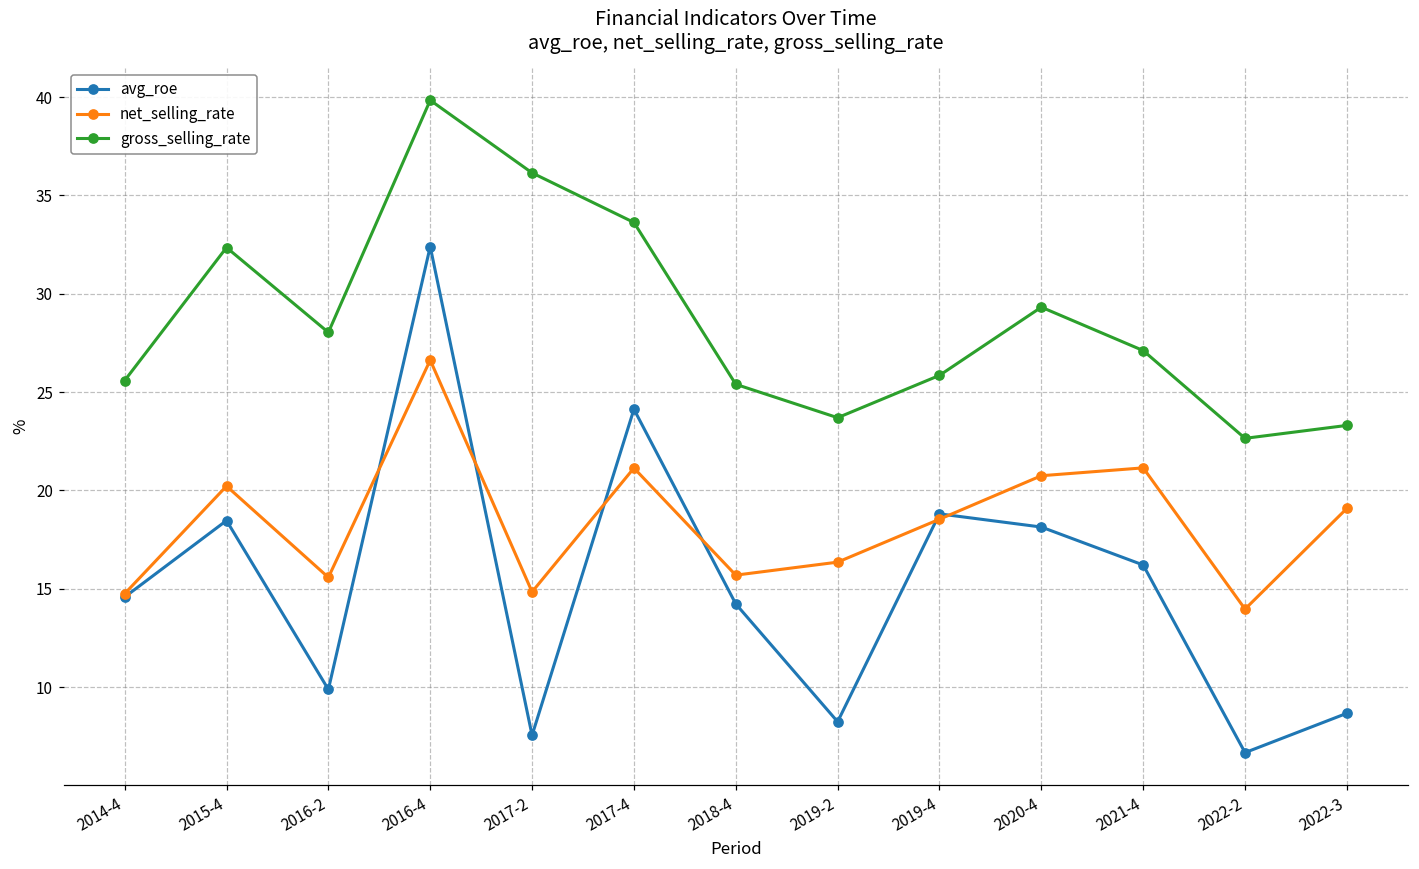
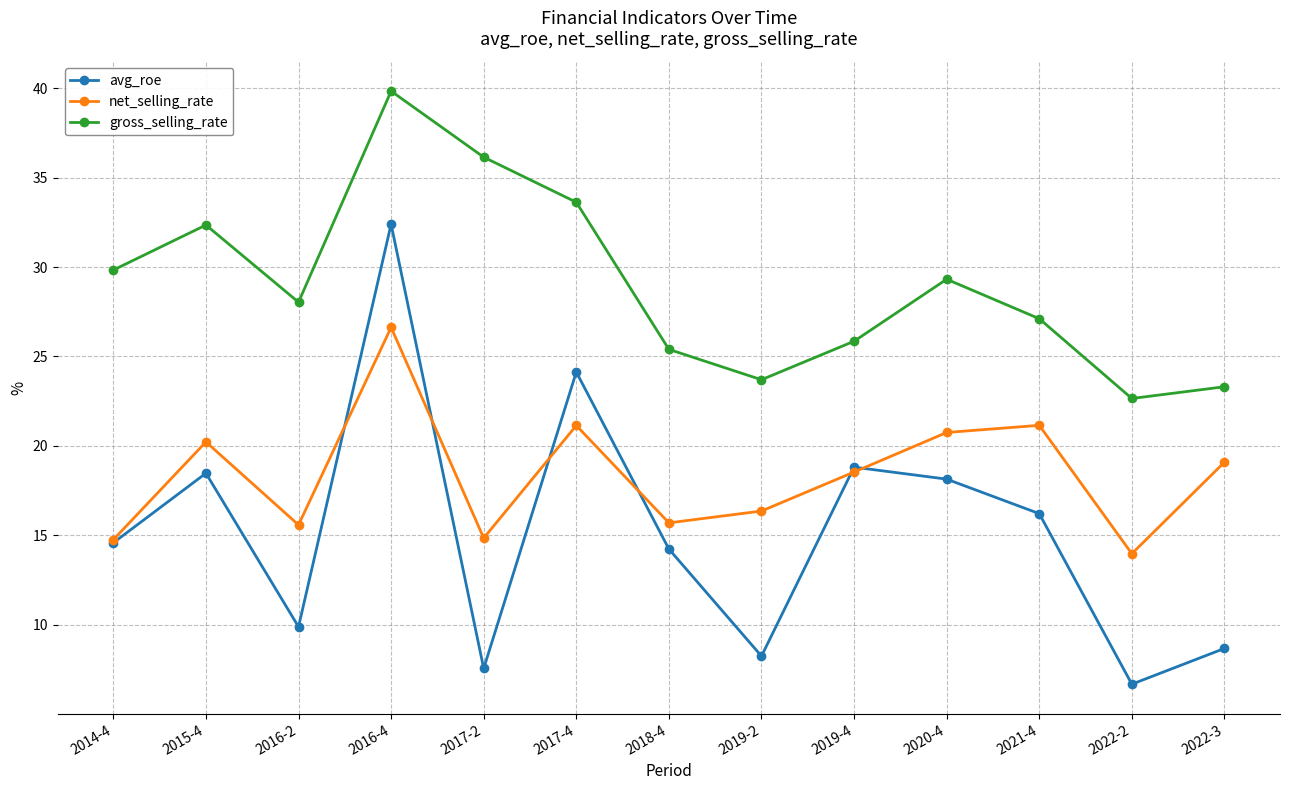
  {
    "avg_roe": {
      "2014-4": 14.6,
      "2015-4": 18.5,
      "2016-2": 9.9,
      "2016-4": 32.4,
      "2017-2": 7.6,
      "2017-4": 24.1,
      "2018-4": 14.2,
      "2019-2": 8.2,
      "2019-4": 18.8,
      "2020-4": 18.1,
      "2021-4": 16.2,
      "2022-2": 6.7,
      "2022-3": 8.7
    },
    "net_selling_rate": {
      "2014-4": 14.8,
      "2015-4": 20.2,
      "2016-2": 15.6,
      "2016-4": 26.6,
      "2017-2": 14.8,
      "2017-4": 21.1,
      "2018-4": 15.7,
      "2019-2": 16.4,
      "2019-4": 18.5,
      "2020-4": 20.7,
      "2021-4": 21.1,
      "2022-2": 14.0,
      "2022-3": 19.1
    },
    "gross_selling_rate": {
-     "2014-4": 25.6,
+     "2014-4": 29.8,
      "2015-4": 32.4,
      "2016-2": 28.0,
      "2016-4": 39.8,
      "2017-2": 36.1,
      "2017-4": 33.6,
      "2018-4": 25.4,
      "2019-2": 23.7,
      "2019-4": 25.9,
      "2020-4": 29.3,
      "2021-4": 27.1,
      "2022-2": 22.7,
      "2022-3": 23.3
    }
  }
